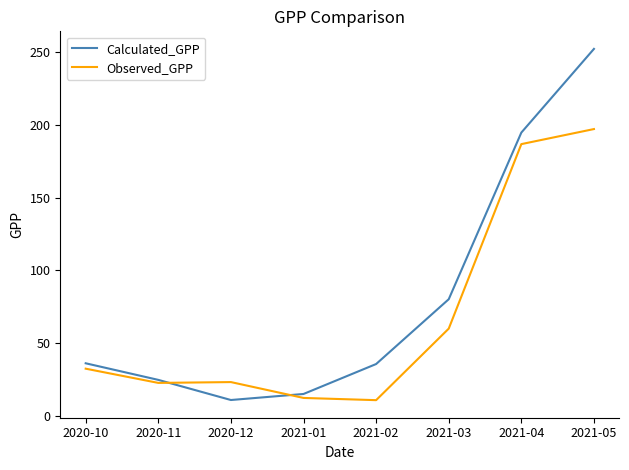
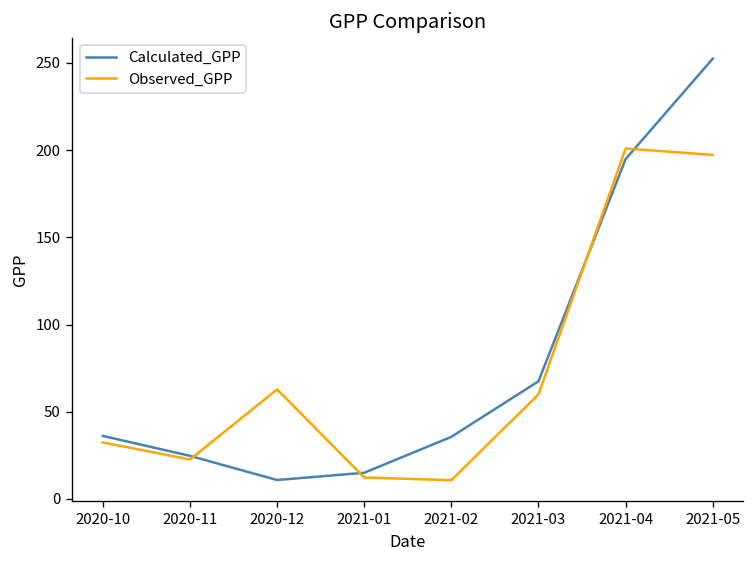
  {
    "Calculated_GPP": {
      "2020-10": 36,
      "2020-11": 25,
      "2020-12": 11,
      "2021-01": 15,
      "2021-02": 36,
-     "2021-03": 80,
+     "2021-03": 67,
      "2021-04": 195,
      "2021-05": 252
    },
    "Observed_GPP": {
      "2020-10": 32,
      "2020-11": 23,
-     "2020-12": 23,
+     "2020-12": 63,
      "2021-01": 12,
      "2021-02": 11,
      "2021-03": 60,
-     "2021-04": 187,
+     "2021-04": 201,
      "2021-05": 197
    }
  }
